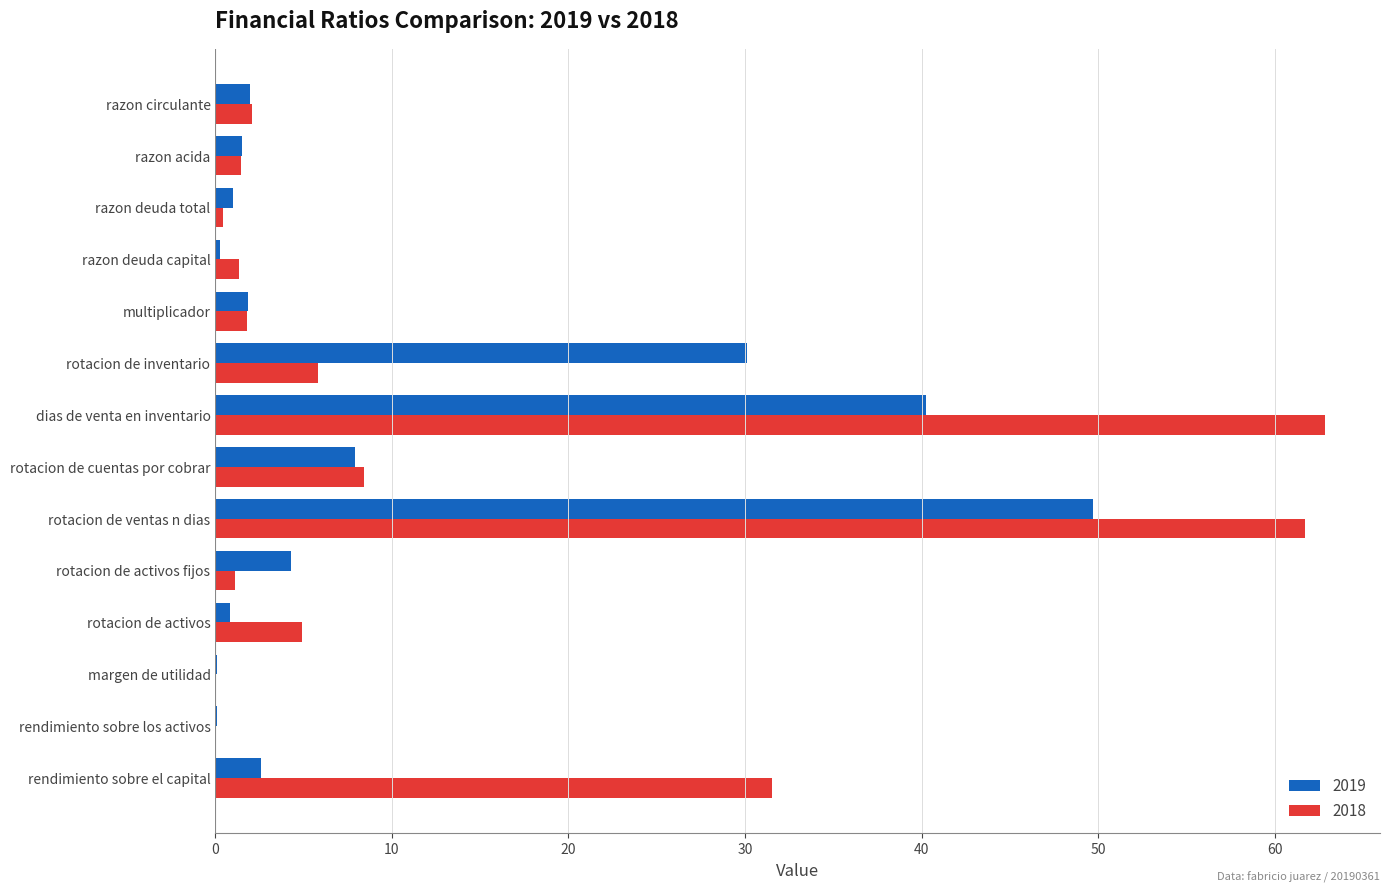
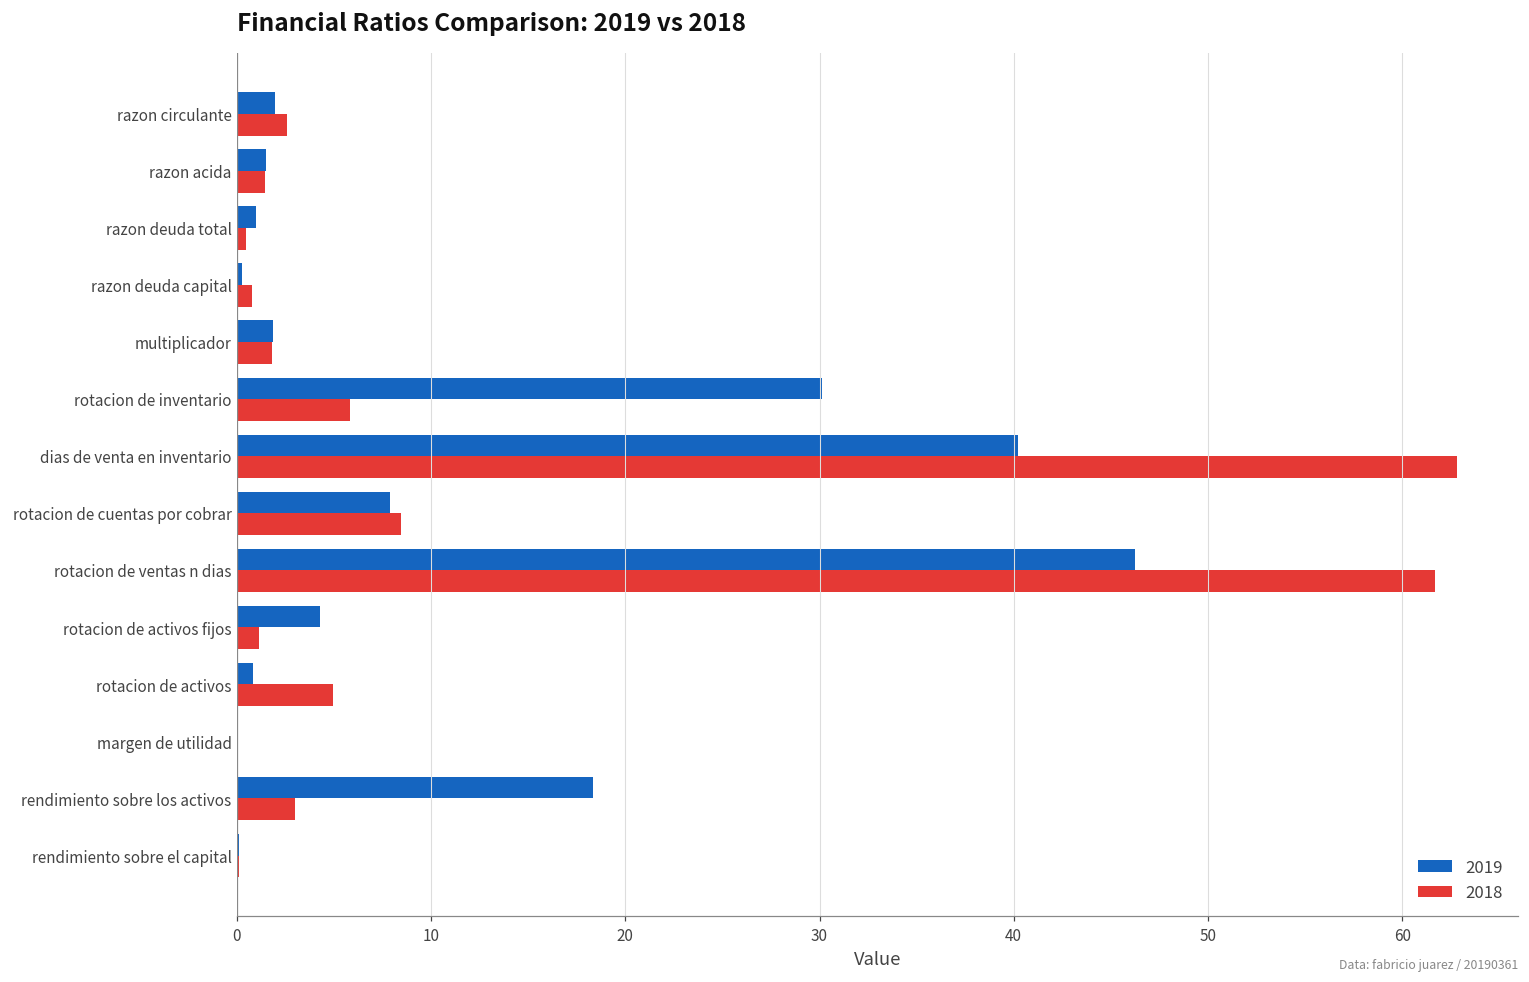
  {
    "2019": {
      "razon circulante": 2.0,
      "razon acida": 1.5,
      "razon deuda total": 1.0,
      "razon deuda capital": 0.2,
      "multiplicador": 1.8,
      "rotacion de inventario": 30.1,
      "dias de venta en inventario": 40.2,
      "rotacion de cuentas por cobrar": 7.9,
-     "rotacion de ventas n dias": 49.7,
+     "rotacion de ventas n dias": 46.2,
      "rotacion de activos fijos": 4.3,
      "rotacion de activos": 0.9,
-     "rendimiento sobre los activos": 0.1,
-     "rendimiento sobre el capital": 2.6
+     "rendimiento sobre los activos": 18.3,
+     "rendimiento sobre el capital": 0.1
    },
    "2018": {
-     "razon circulante": 2.1,
+     "razon circulante": 2.6,
      "razon acida": 1.5,
      "razon deuda total": 0.4,
-     "razon deuda capital": 1.3,
+     "razon deuda capital": 0.8,
      "multiplicador": 1.8,
      "rotacion de inventario": 5.8,
      "dias de venta en inventario": 62.8,
      "rotacion de cuentas por cobrar": 8.4,
      "rotacion de ventas n dias": 61.7,
      "rotacion de activos fijos": 1.1,
      "rotacion de activos": 4.9,
-     "rendimiento sobre los activos": 0.0,
-     "rendimiento sobre el capital": 31.5
+     "rendimiento sobre los activos": 3.0,
+     "rendimiento sobre el capital": 0.1
    }
  }
